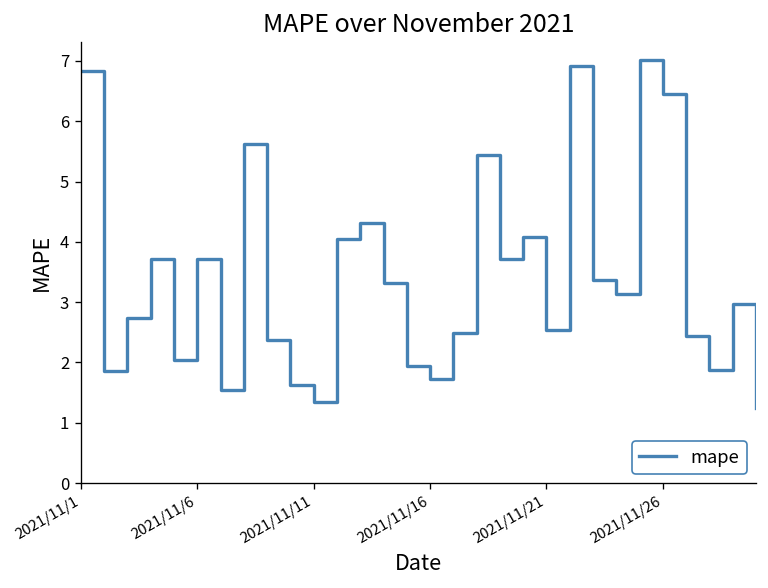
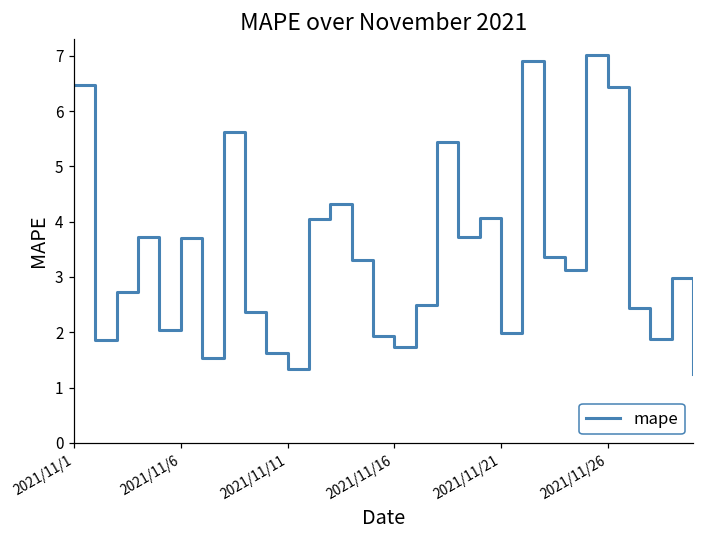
  {
-   "2021/11/1": 6.8,
+   "2021/11/1": 6.5,
    "2021/11/6": 3.7,
    "2021/11/11": 1.3,
    "2021/11/16": 1.7,
-   "2021/11/21": 2.5,
+   "2021/11/21": 2.0,
    "2021/11/26": 6.4
  }
